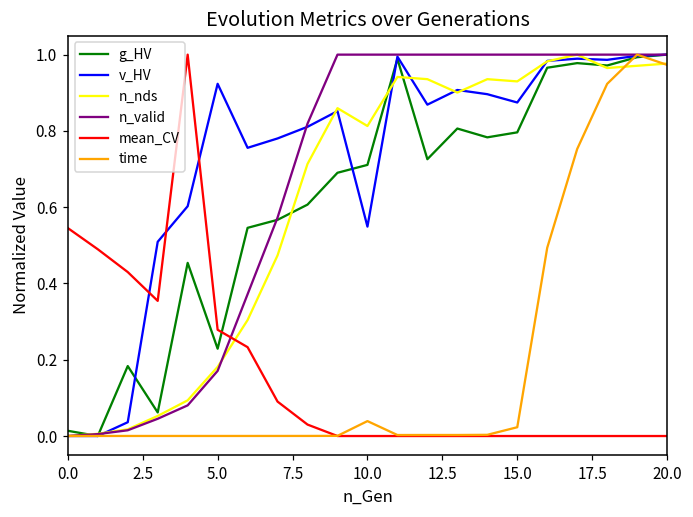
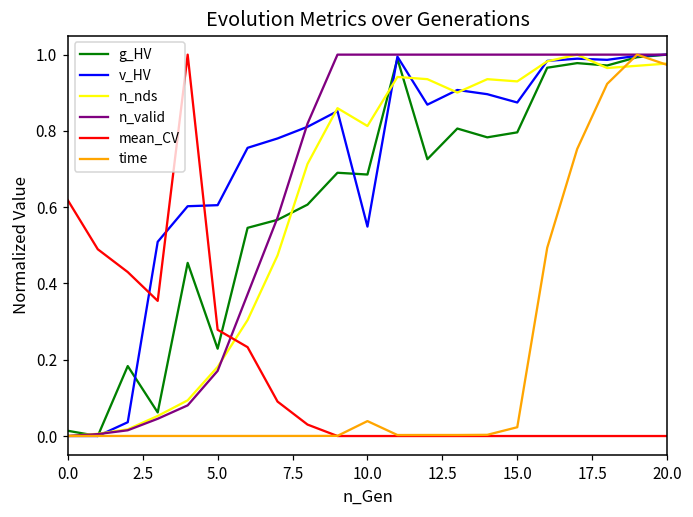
  {
    "g_HV": {
      "0.0": 0.01,
      "5.0": 0.23,
-     "10.0": 0.71,
+     "10.0": 0.69,
      "15.0": 0.80
    },
    "v_HV": {
-     "5.0": 0.92,
+     "5.0": 0.61,
      "10.0": 0.55,
      "15.0": 0.87
    },
    "n_nds": {
      "5.0": 0.18,
      "10.0": 0.81,
      "15.0": 0.93
    },
    "n_valid": {
      "5.0": 0.17,
      "10.0": 1.00,
      "15.0": 1.00
    },
    "mean_CV": {
-     "0.0": 0.55,
+     "0.0": 0.62,
      "5.0": 0.28,
      "10.0": 0.00,
      "15.0": 0.00,
      "20.0": 0.00
    },
    "time": {
      "5.0": 0.00,
      "10.0": 0.04,
      "15.0": 0.02
    }
  }
